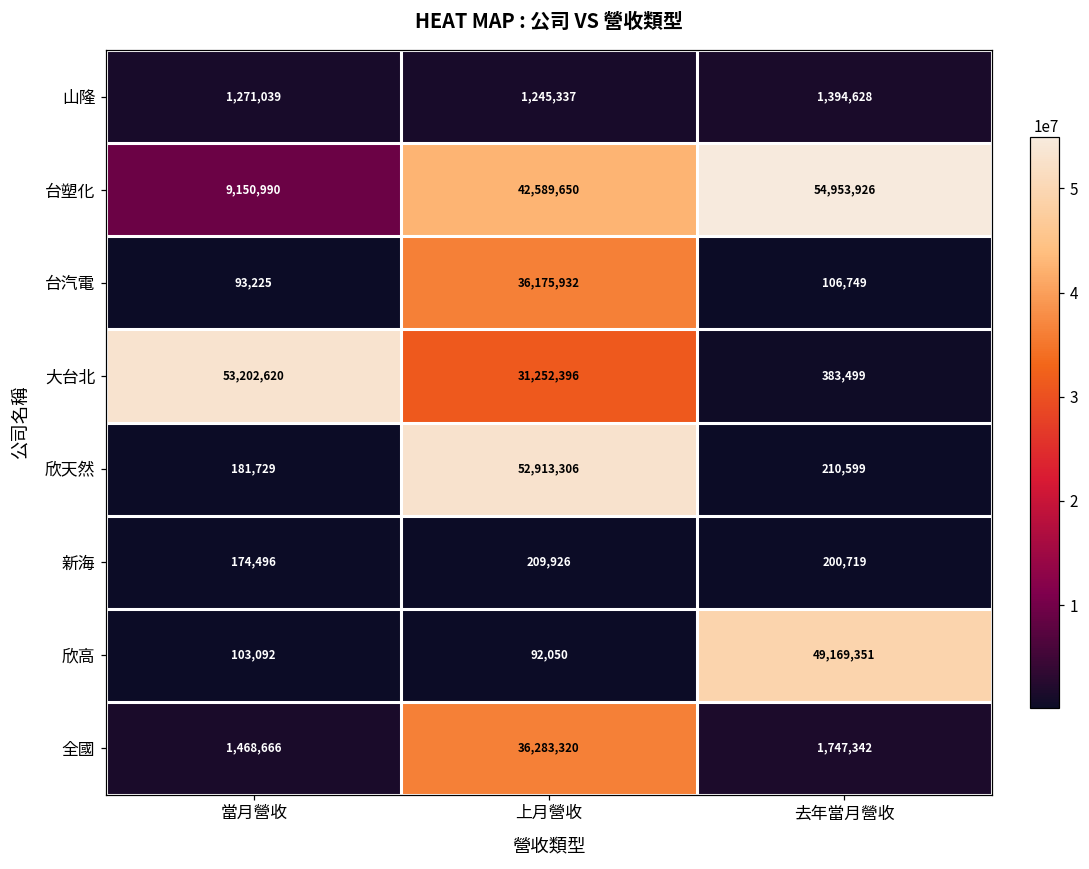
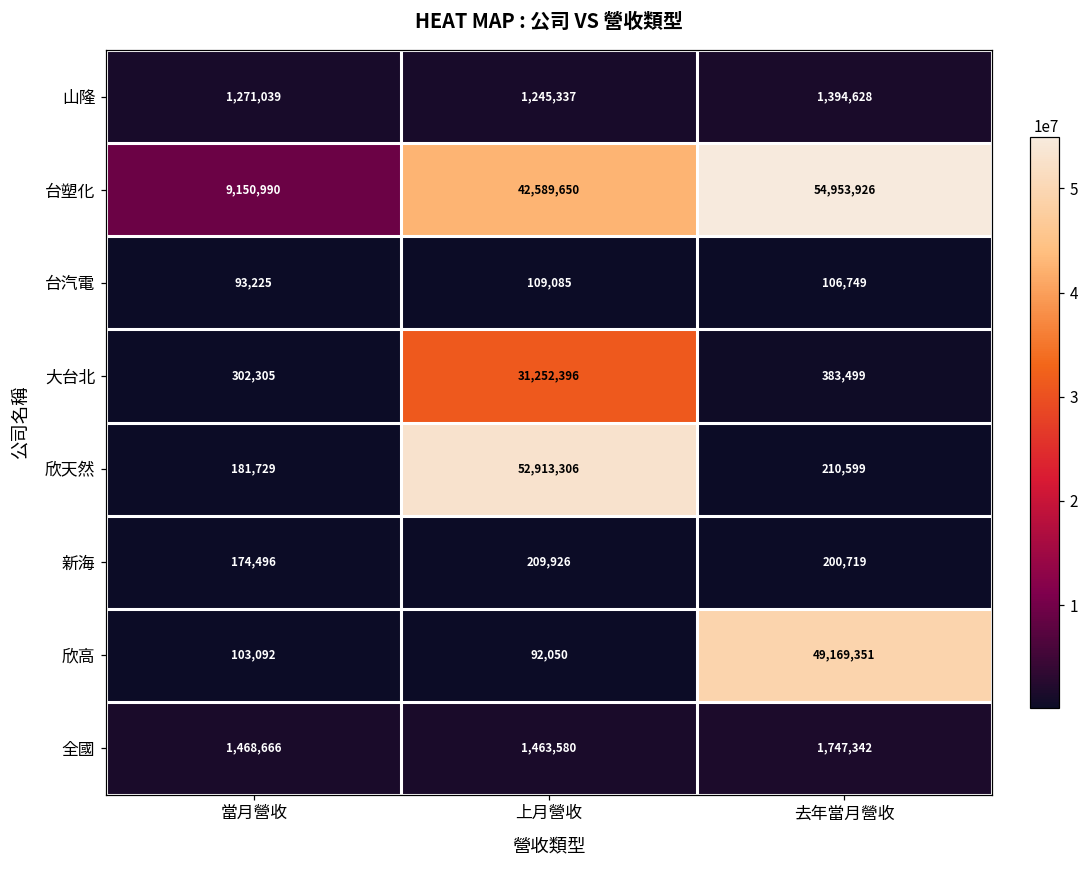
  {
    "山隆": {
      "當月營收": "1,271,039",
      "上月營收": "1,245,337",
      "去年當月營收": "1,394,628"
    },
    "台塑化": {
      "當月營收": "9,150,990",
      "上月營收": "42,589,650",
      "去年當月營收": "54,953,926"
    },
    "台汽電": {
      "當月營收": "93,225",
-     "上月營收": "36,175,932",
+     "上月營收": "109,085",
      "去年當月營收": "106,749"
    },
    "大台北": {
-     "當月營收": "53,202,620",
+     "當月營收": "302,305",
      "上月營收": "31,252,396",
      "去年當月營收": "383,499"
    },
    "欣天然": {
      "當月營收": "181,729",
      "上月營收": "52,913,306",
      "去年當月營收": "210,599"
    },
    "新海": {
      "當月營收": "174,496",
      "上月營收": "209,926",
      "去年當月營收": "200,719"
    },
    "欣高": {
      "當月營收": "103,092",
      "上月營收": "92,050",
      "去年當月營收": "49,169,351"
    },
    "全國": {
      "當月營收": "1,468,666",
-     "上月營收": "36,283,320",
+     "上月營收": "1,463,580",
      "去年當月營收": "1,747,342"
    }
  }
